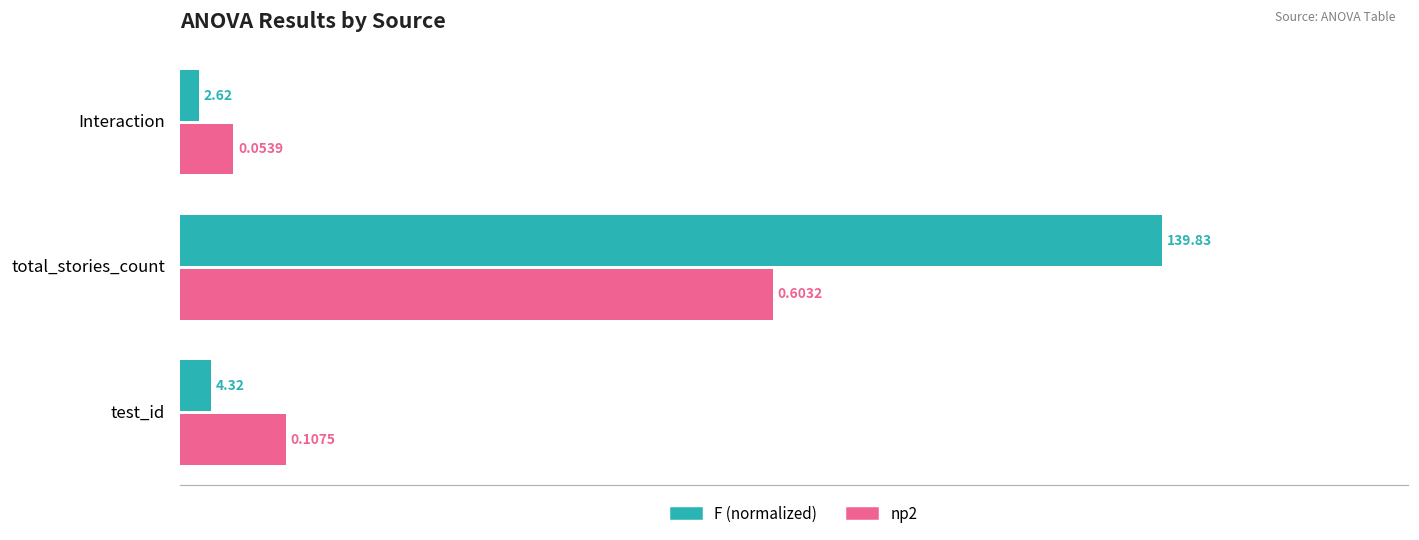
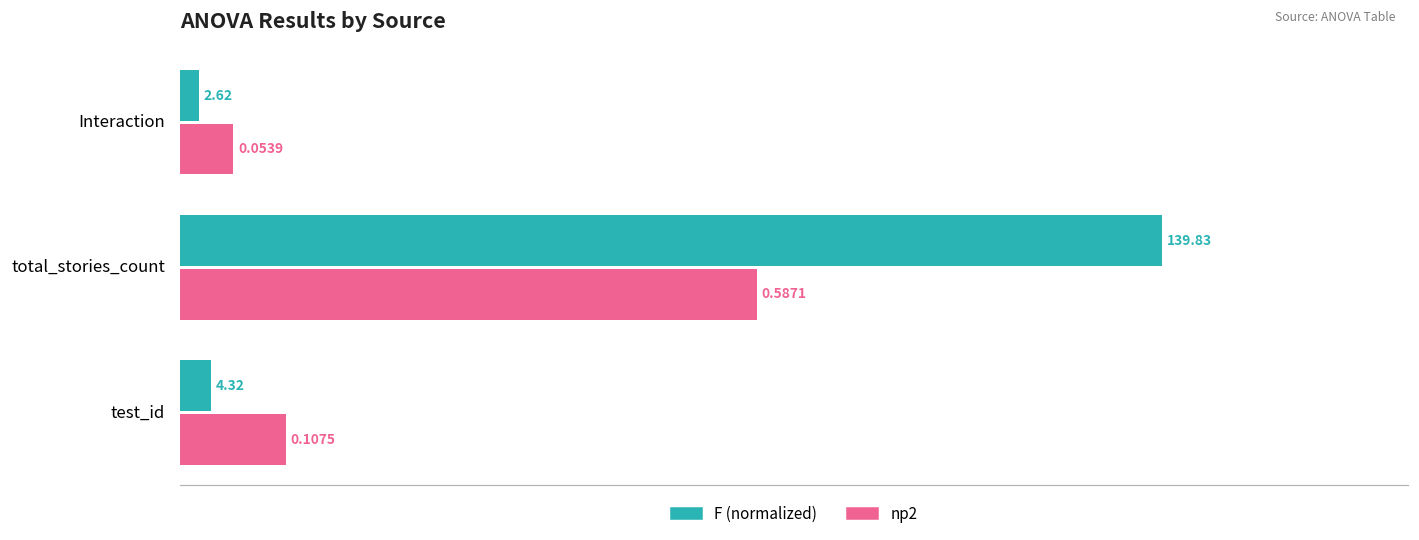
  {
    "np2": {
      "Interaction": 0.0539,
-     "total_stories_count": 0.6032,
+     "total_stories_count": 0.5871,
      "test_id": 0.1075
    }
  }
